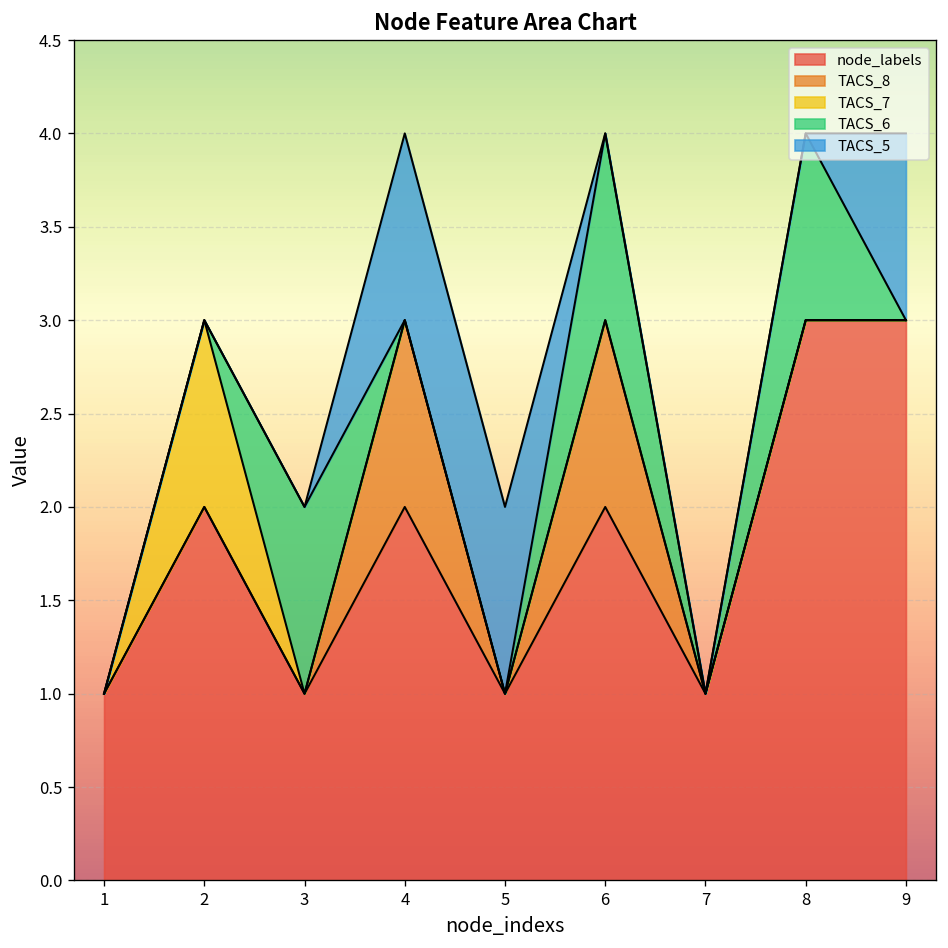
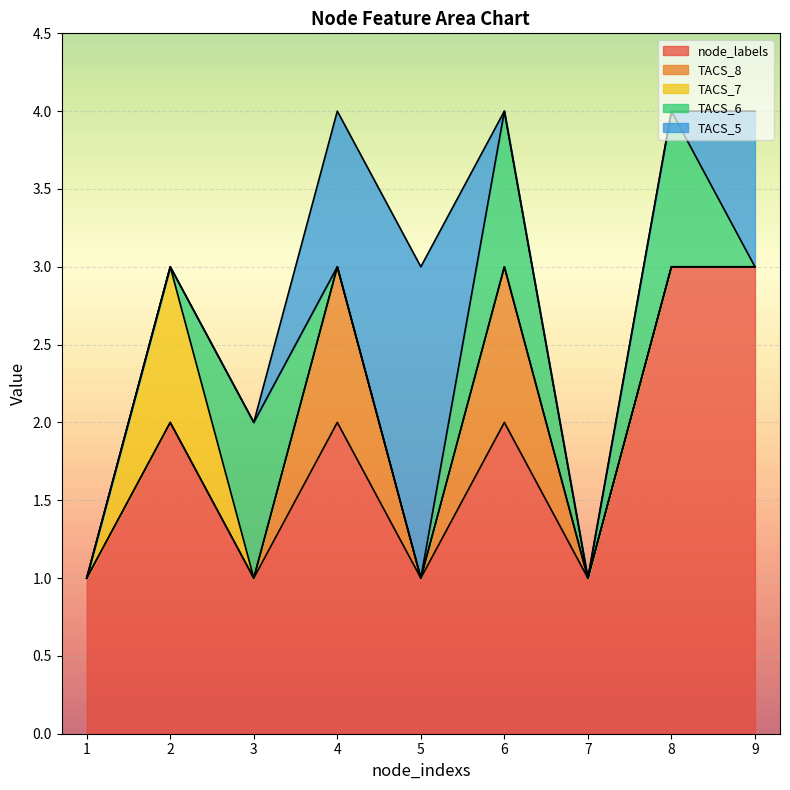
  {
    "TACS_5": {
      "4": 4,
-     "5": 1
+     "5": 2
    }
  }
